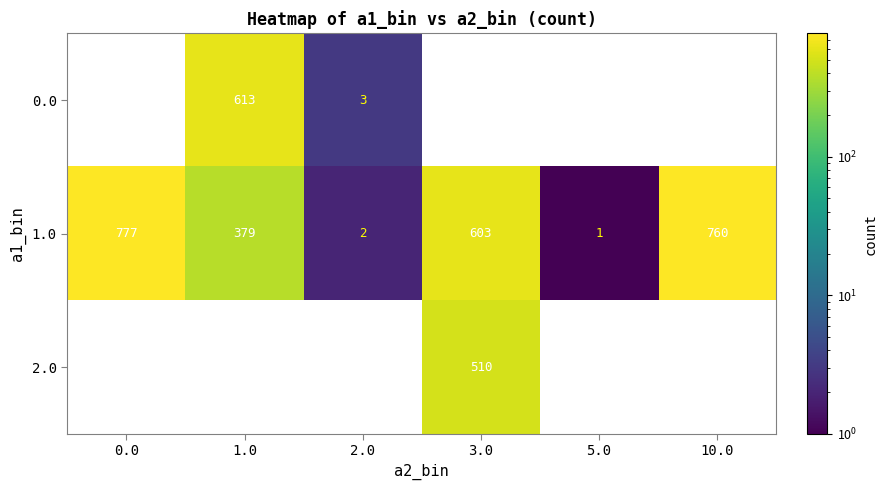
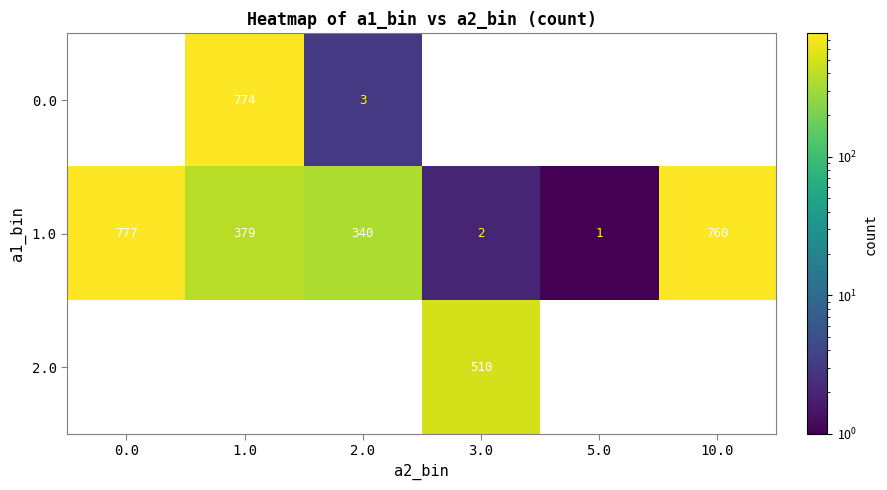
  {
    "0.0": {
-     "1.0": 613,
+     "1.0": 774,
      "2.0": 3
    },
    "1.0": {
      "0.0": 777,
      "1.0": 379,
-     "2.0": 2,
-     "3.0": 603,
+     "2.0": 340,
+     "3.0": 2,
      "5.0": 1,
      "10.0": 760
    },
    "2.0": {
      "3.0": 510
    }
  }
